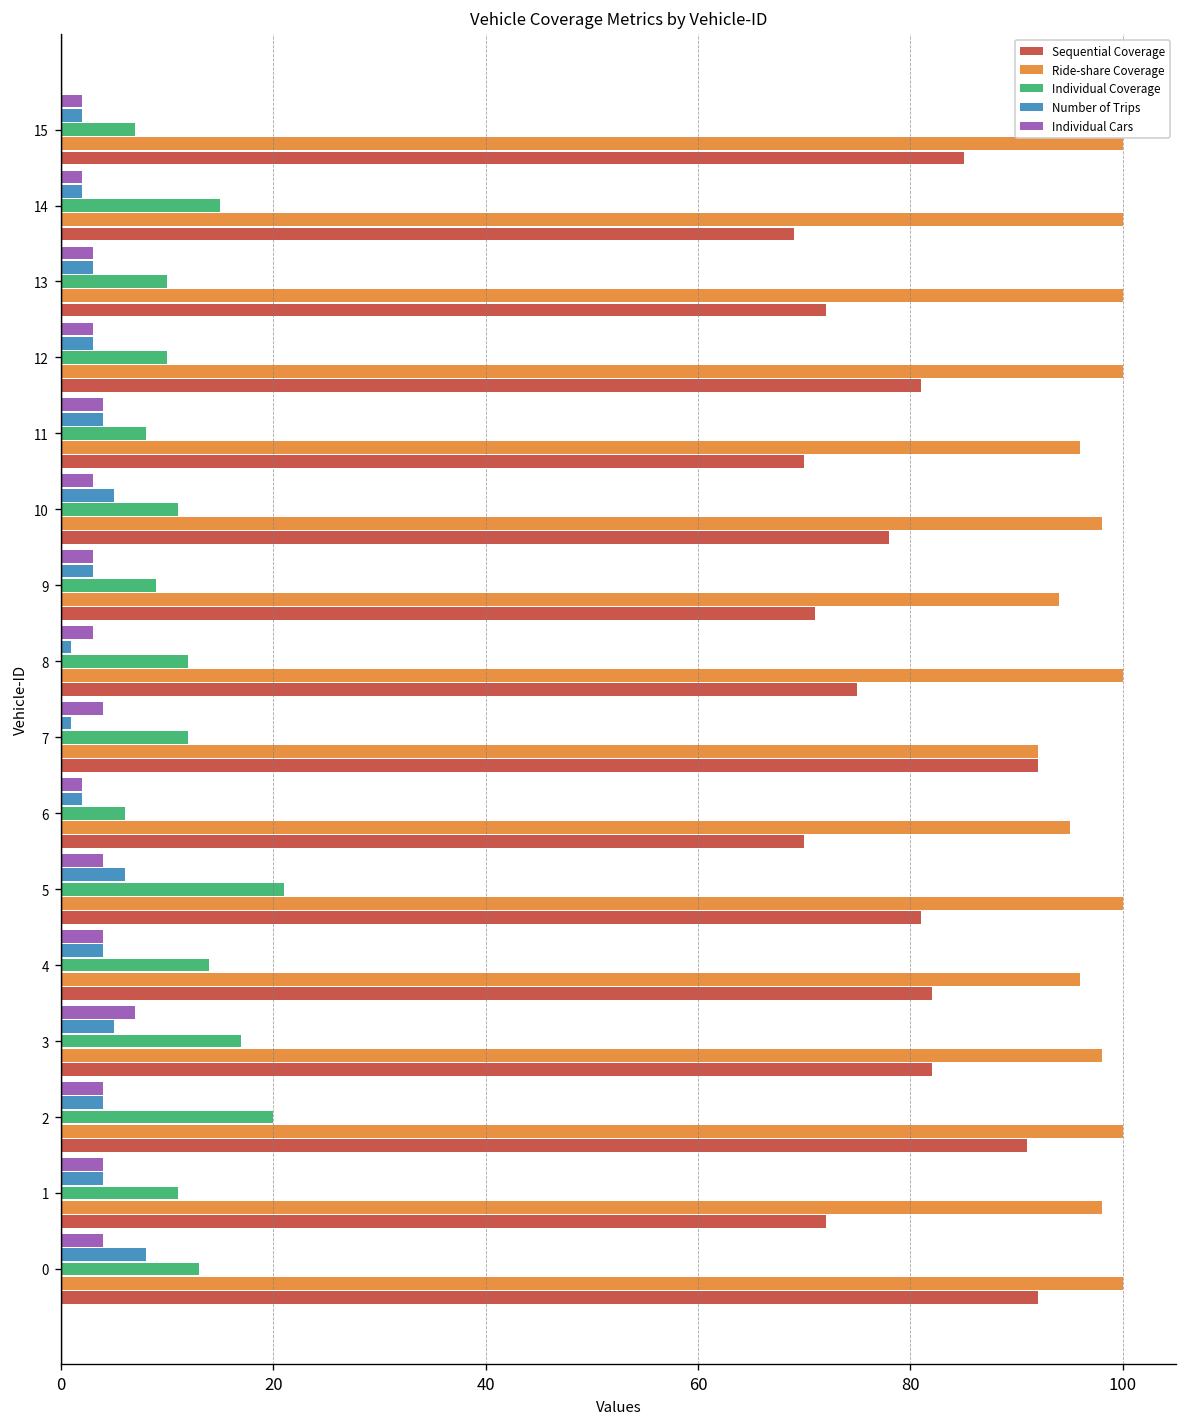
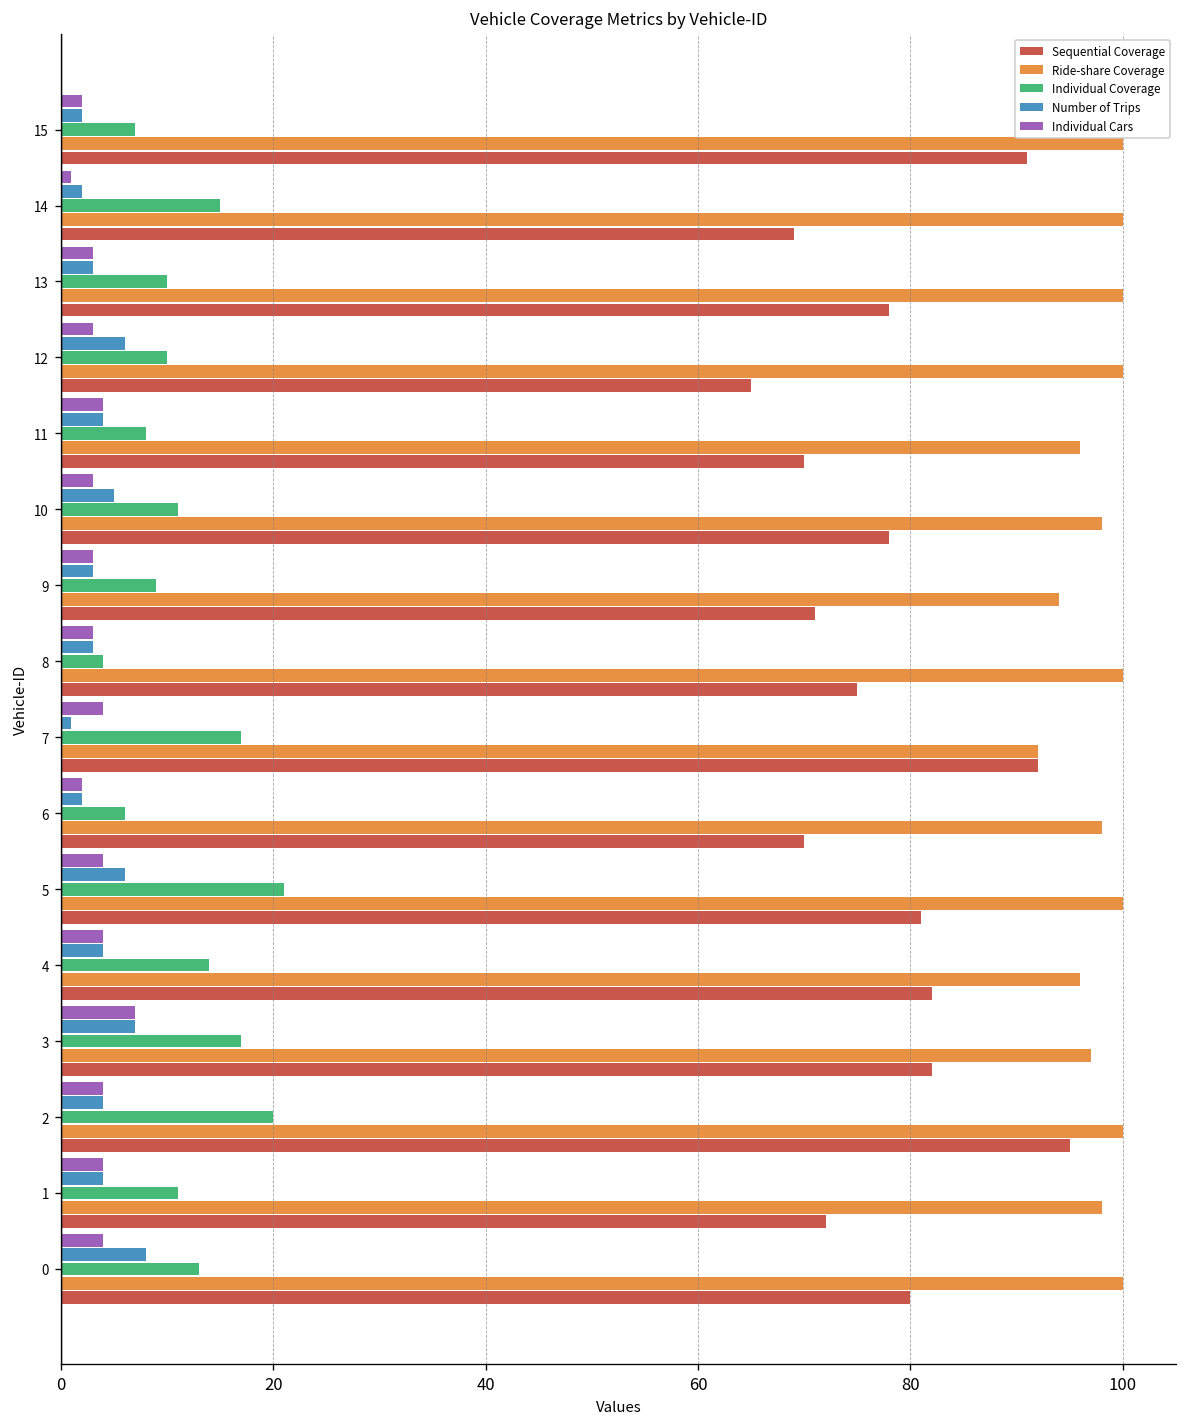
  {
    "Sequential Coverage": {
-     "15": 85,
+     "15": 91,
      "14": 69,
-     "13": 72,
-     "12": 81,
+     "13": 78,
+     "12": 65,
      "11": 70,
      "10": 78,
      "9": 71,
      "8": 75,
      "7": 92,
      "6": 70,
      "5": 81,
      "4": 82,
      "3": 82,
-     "2": 91,
+     "2": 95,
      "1": 72,
-     "0": 92
+     "0": 80
    },
    "Ride-share Coverage": {
      "15": 100,
      "14": 100,
      "13": 100,
      "12": 100,
      "11": 96,
      "10": 98,
      "9": 94,
      "8": 100,
      "7": 92,
-     "6": 95,
+     "6": 98,
      "5": 100,
      "4": 96,
-     "3": 98,
+     "3": 97,
      "2": 100,
      "1": 98,
      "0": 100
    },
    "Individual Coverage": {
      "15": 7,
      "14": 15,
      "13": 10,
      "12": 10,
      "11": 8,
      "10": 11,
      "9": 9,
-     "8": 12,
-     "7": 12,
+     "8": 4,
+     "7": 17,
      "6": 6,
      "5": 21,
      "4": 14,
      "3": 17,
      "2": 20,
      "1": 11,
      "0": 13
    },
    "Number of Trips": {
      "15": 2,
      "14": 2,
      "13": 3,
-     "12": 3,
+     "12": 6,
      "11": 4,
      "10": 5,
      "9": 3,
-     "8": 1,
+     "8": 3,
      "7": 1,
      "6": 2,
      "5": 6,
      "4": 4,
-     "3": 5,
+     "3": 7,
      "2": 4,
      "1": 4,
      "0": 8
    },
    "Individual Cars": {
      "15": 2,
-     "14": 2,
+     "14": 1,
      "13": 3,
      "12": 3,
      "11": 4,
      "10": 3,
      "9": 3,
      "8": 3,
      "7": 4,
      "6": 2,
      "5": 4,
      "4": 4,
      "3": 7,
      "2": 4,
      "1": 4,
      "0": 4
    }
  }
